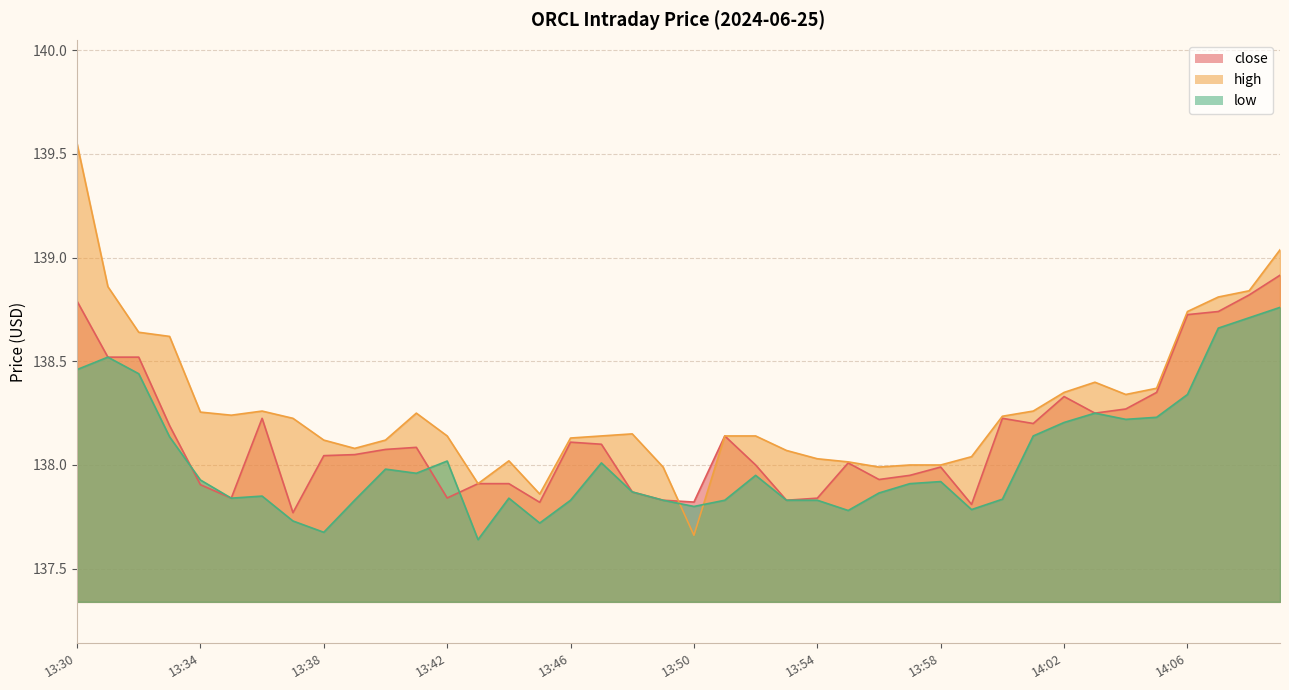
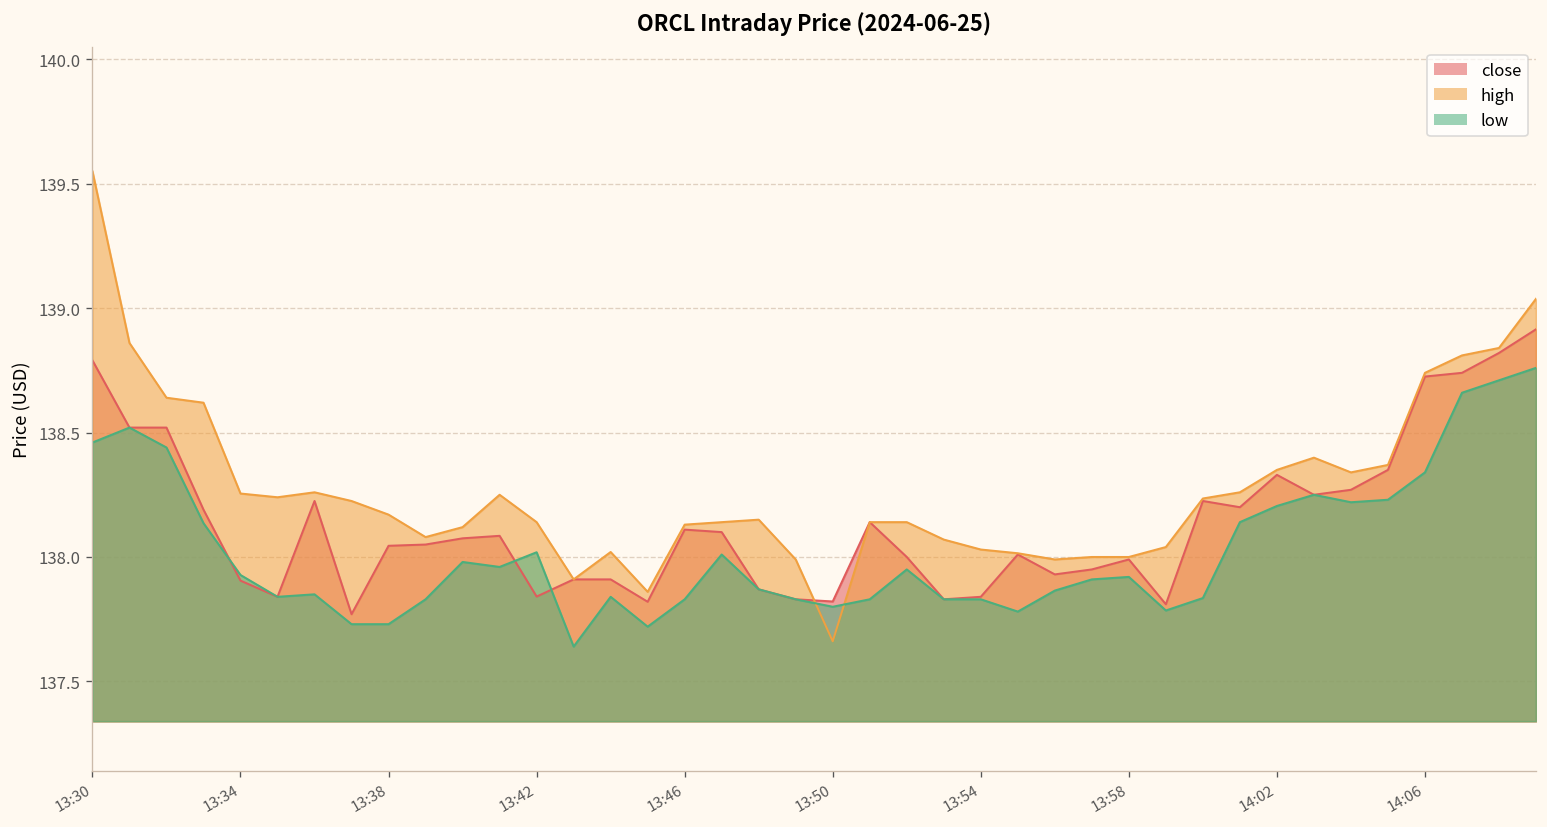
  {
    "close": {
      "13:30": 138.79,
      "13:34": 137.90,
      "13:38": 138.04,
      "13:42": 137.84,
      "13:46": 138.11,
      "13:50": 137.82,
      "14:02": 138.33,
      "14:06": 138.73
    },
    "high": {
      "13:30": 139.55,
      "13:34": 138.26,
-     "13:38": 138.12,
+     "13:38": 138.17,
      "13:42": 138.14,
      "13:46": 138.13,
      "13:50": 137.66,
      "13:54": 138.03,
      "14:02": 138.35,
      "14:06": 138.74
    },
    "low": {
      "13:30": 138.46,
      "13:34": 137.93,
-     "13:38": 137.68,
+     "13:38": 137.73,
      "13:42": 138.02,
      "13:46": 137.83,
      "13:50": 137.80,
      "13:58": 137.92,
      "14:02": 138.21,
      "14:06": 138.34
    }
  }
